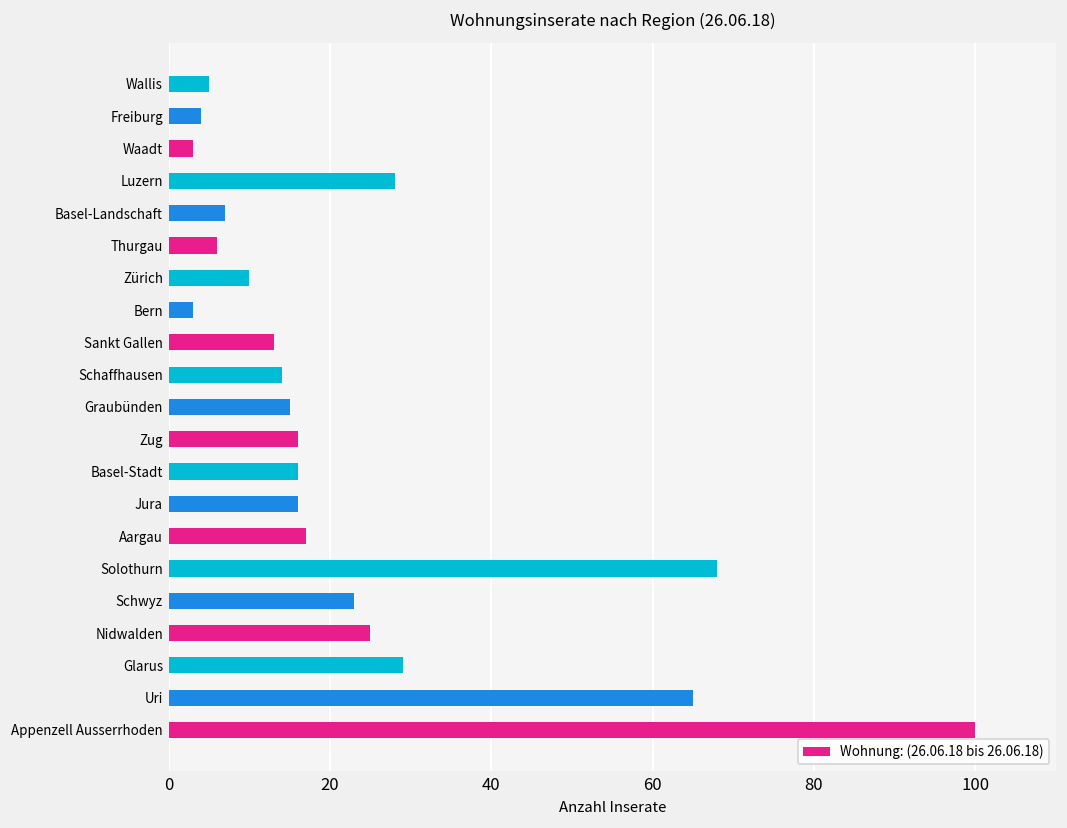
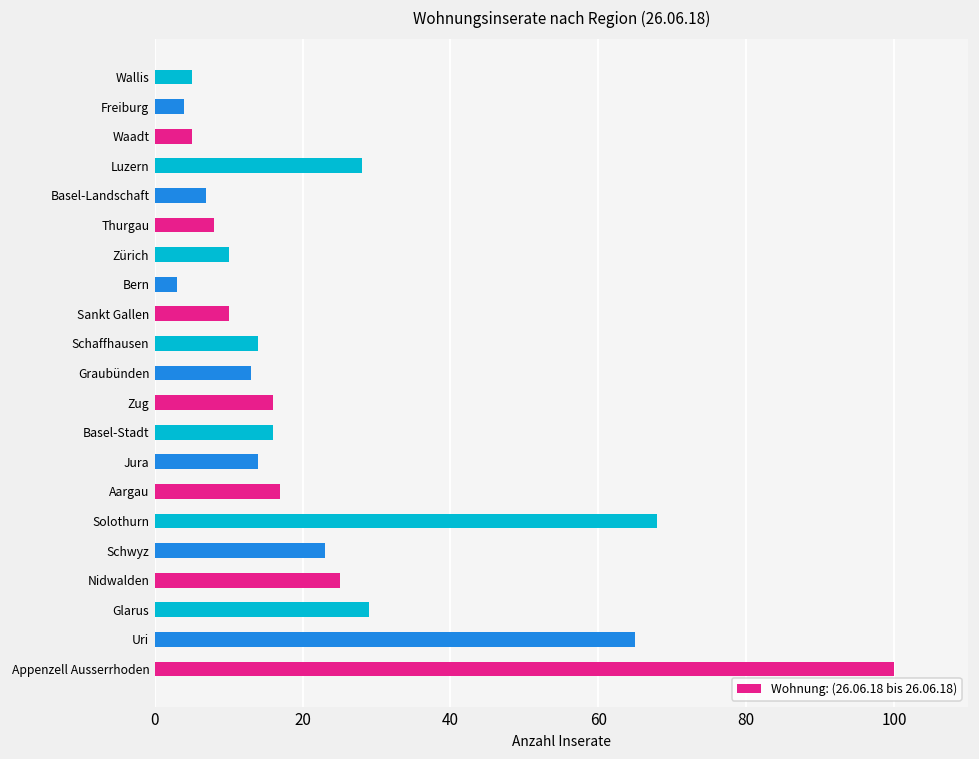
  {
    "Wallis": 5,
    "Freiburg": 4,
-   "Waadt": 3,
+   "Waadt": 5,
    "Luzern": 28,
    "Basel-Landschaft": 7,
-   "Thurgau": 6,
+   "Thurgau": 8,
    "Zürich": 10,
    "Bern": 3,
-   "Sankt Gallen": 13,
+   "Sankt Gallen": 10,
    "Schaffhausen": 14,
-   "Graubünden": 15,
+   "Graubünden": 13,
    "Zug": 16,
    "Basel-Stadt": 16,
-   "Jura": 16,
+   "Jura": 14,
    "Aargau": 17,
    "Solothurn": 68,
    "Schwyz": 23,
    "Nidwalden": 25,
    "Glarus": 29,
    "Uri": 65,
    "Appenzell Ausserrhoden": 100
  }
